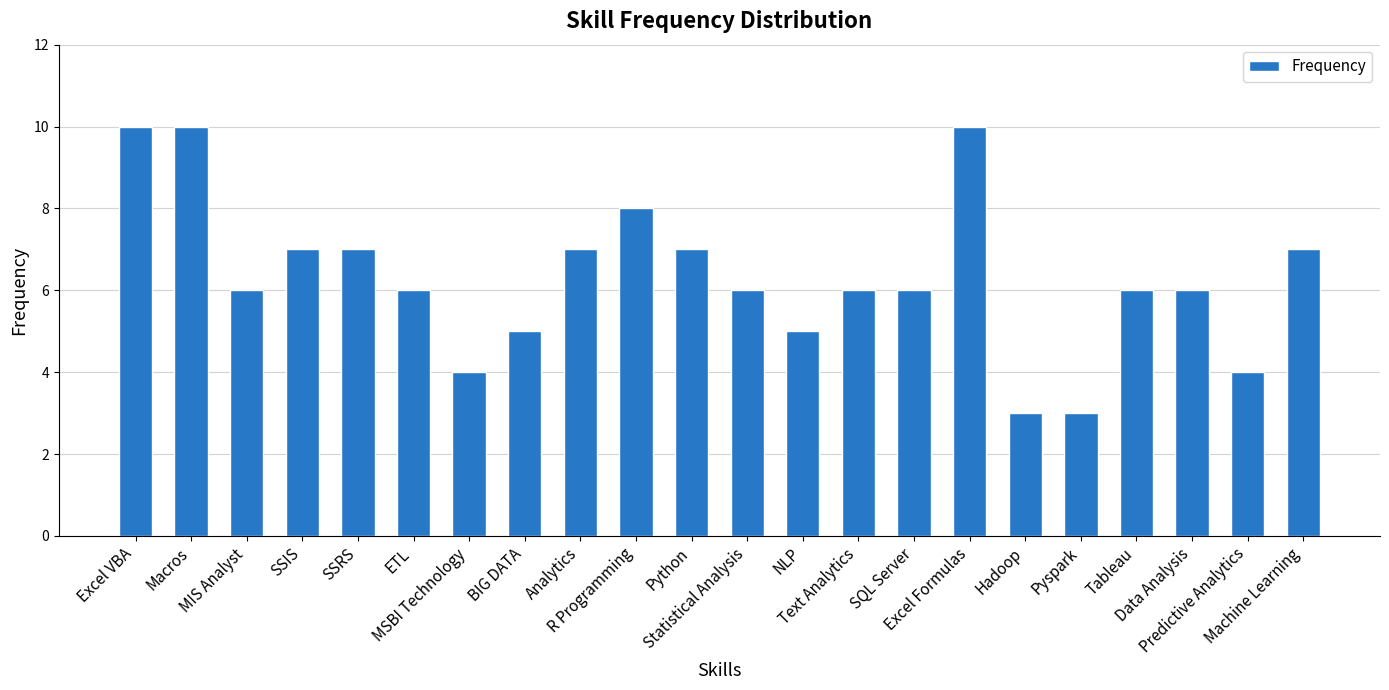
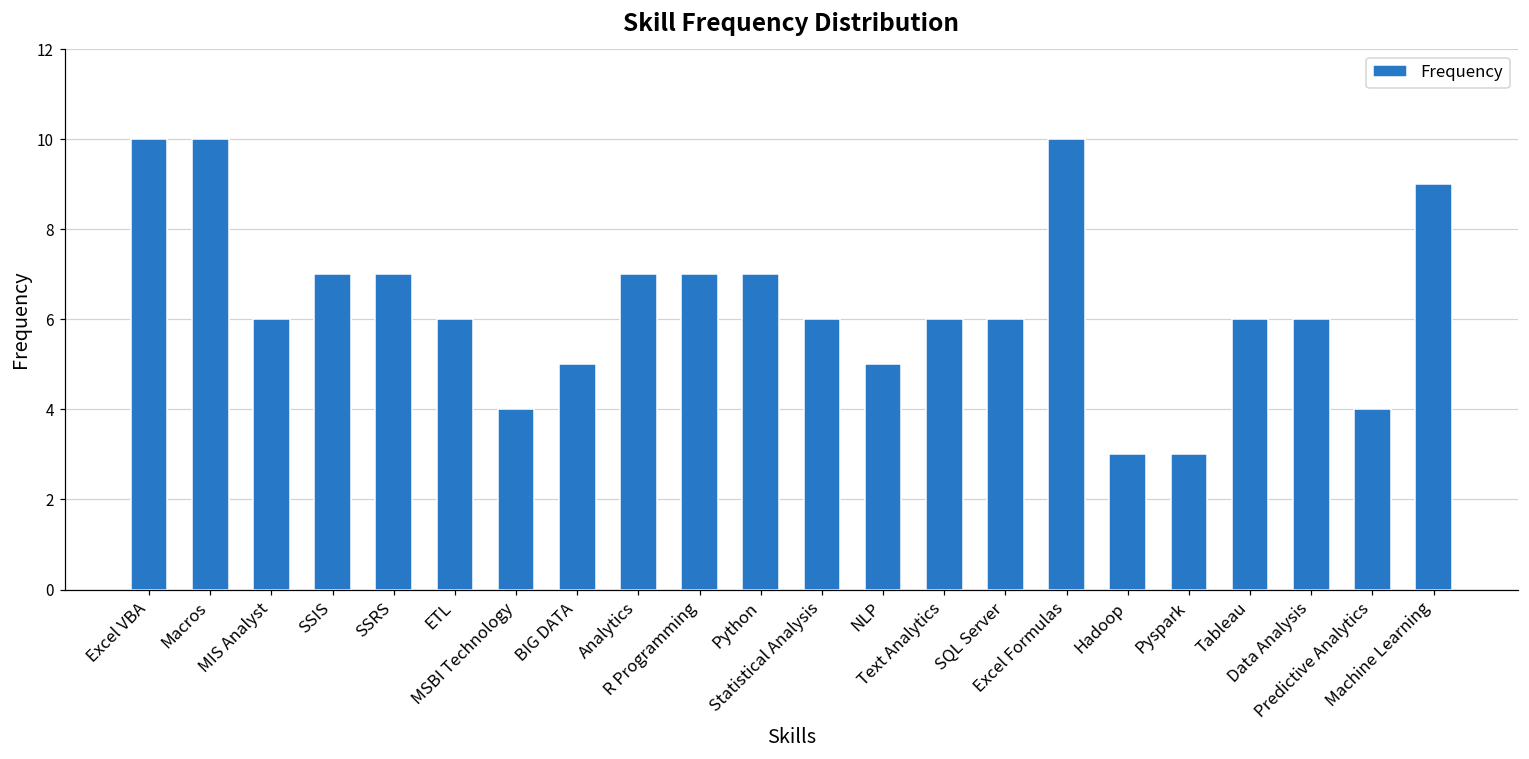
  {
    "Excel VBA": 10,
    "Macros": 10,
    "MIS Analyst": 6,
    "SSIS": 7,
    "SSRS": 7,
    "ETL": 6,
    "MSBI Technology": 4,
    "BIG DATA": 5,
    "Analytics": 7,
-   "R Programming": 8,
+   "R Programming": 7,
    "Python": 7,
    "Statistical Analysis": 6,
    "NLP": 5,
    "Text Analytics": 6,
    "SQL Server": 6,
    "Excel Formulas": 10,
    "Hadoop": 3,
    "Pyspark": 3,
    "Tableau": 6,
    "Data Analysis": 6,
    "Predictive Analytics": 4,
-   "Machine Learning": 7
+   "Machine Learning": 9
  }
